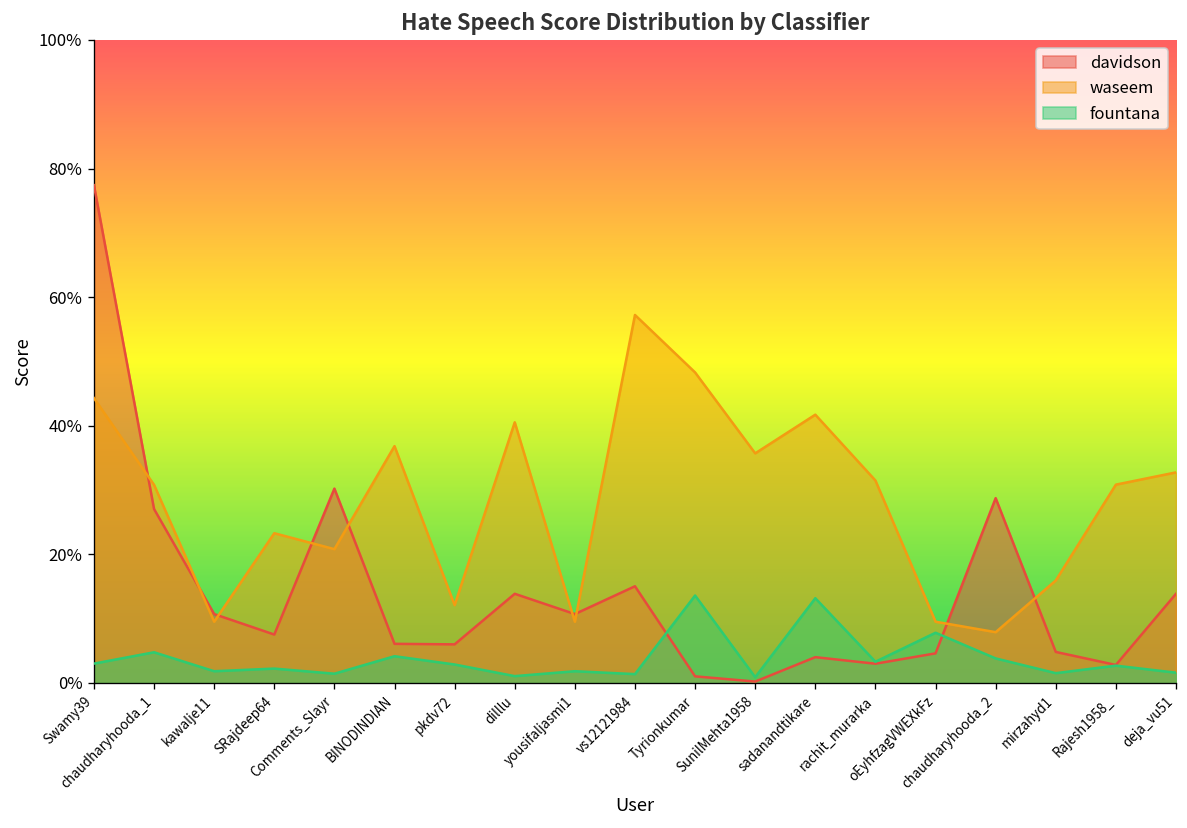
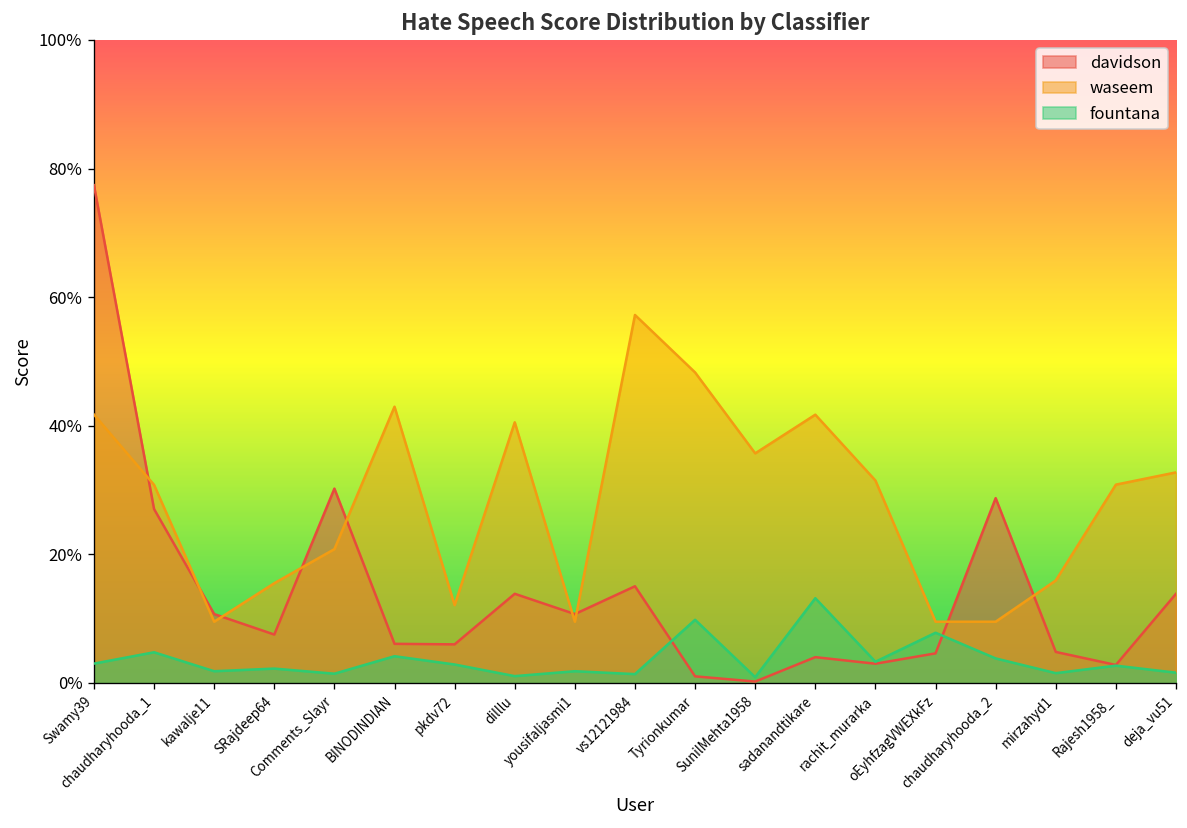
  {
    "davidson": {
      "Swamy39": "77%",
      "chaudharyhooda_1": "27%",
      "kawalje11": "11%",
      "SRajdeep64": "8%",
      "Comments_Slayr": "30%",
      "BINODINDIAN": "6%",
      "pkdv72": "6%",
      "dilllu": "14%",
      "yousifaljasmi1": "11%",
      "vs12121984": "15%",
      "Tyrionkumar": "1%",
      "SunilMehta1958": "0%",
      "sadanandtikare": "4%",
      "oEyhfzagVWEXkFz": "5%",
      "chaudharyhooda_2": "29%",
      "mirzahyd1": "5%",
      "deja_vu51": "14%"
    },
    "waseem": {
-     "Swamy39": "44%",
+     "Swamy39": "42%",
      "chaudharyhooda_1": "31%",
      "kawalje11": "10%",
-     "SRajdeep64": "23%",
+     "SRajdeep64": "16%",
      "Comments_Slayr": "21%",
-     "BINODINDIAN": "37%",
+     "BINODINDIAN": "43%",
      "pkdv72": "12%",
      "dilllu": "41%",
      "yousifaljasmi1": "10%",
      "vs12121984": "57%",
      "Tyrionkumar": "48%",
      "SunilMehta1958": "36%",
      "sadanandtikare": "42%",
      "rachit_murarka": "31%",
      "oEyhfzagVWEXkFz": "10%",
-     "chaudharyhooda_2": "8%",
+     "chaudharyhooda_2": "10%",
      "mirzahyd1": "16%",
      "Rajesh1958_": "31%",
      "deja_vu51": "33%"
    },
    "fountana": {
      "Swamy39": "3%",
      "chaudharyhooda_1": "5%",
      "kawalje11": "2%",
      "SRajdeep64": "2%",
      "Comments_Slayr": "1%",
      "BINODINDIAN": "4%",
      "pkdv72": "3%",
      "dilllu": "1%",
      "yousifaljasmi1": "2%",
      "vs12121984": "1%",
-     "Tyrionkumar": "14%",
+     "Tyrionkumar": "10%",
      "SunilMehta1958": "1%",
      "sadanandtikare": "13%",
      "oEyhfzagVWEXkFz": "8%",
      "chaudharyhooda_2": "4%",
      "mirzahyd1": "2%",
      "deja_vu51": "2%"
    }
  }
